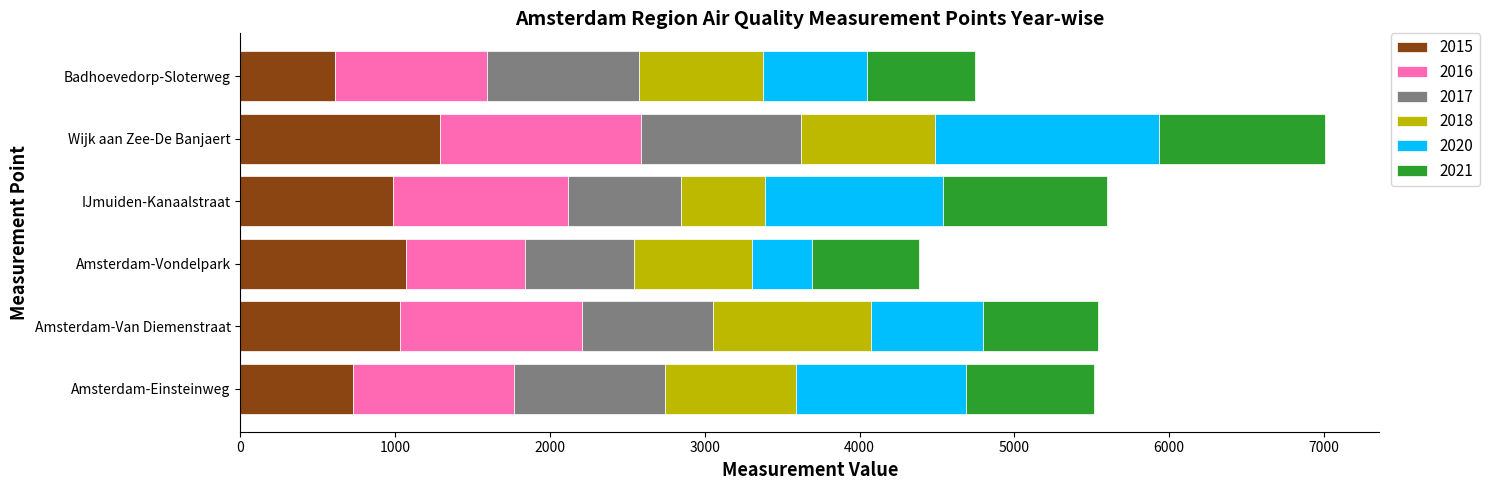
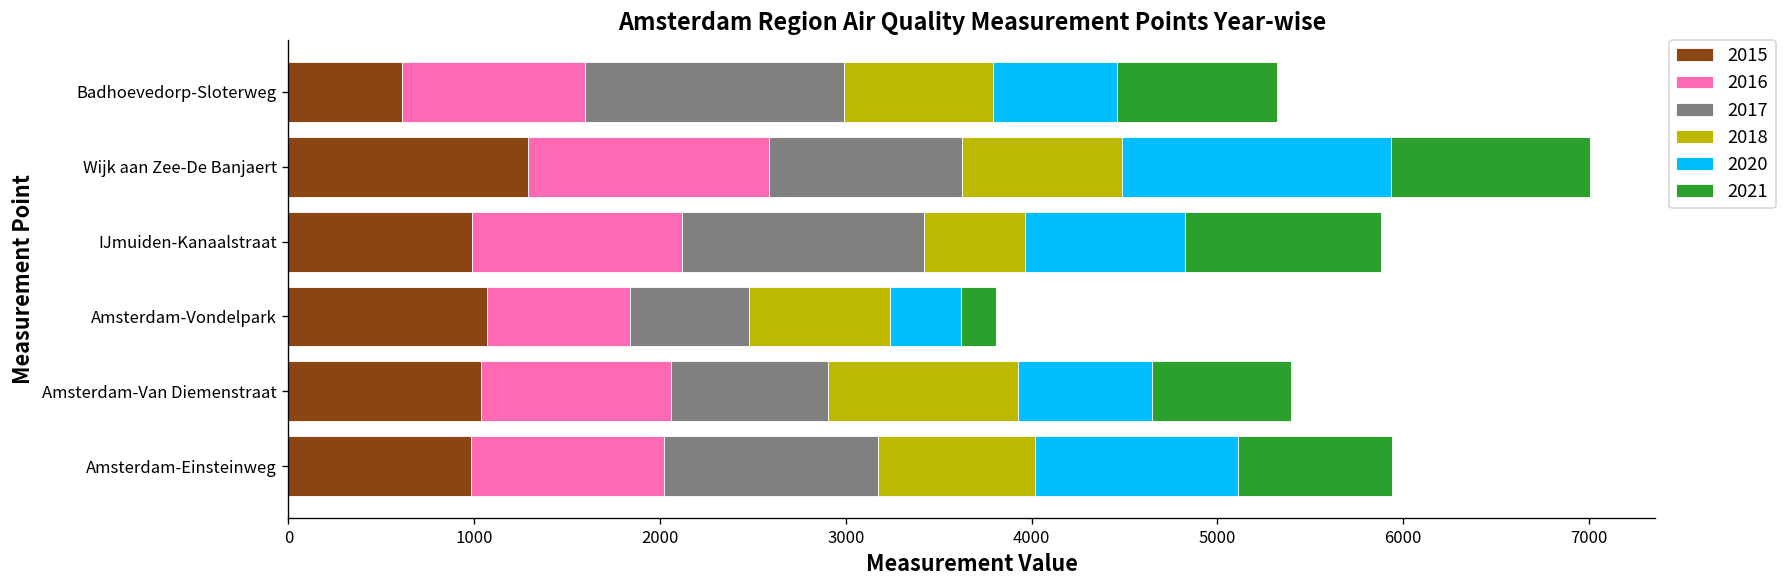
  {
    "2015": {
      "Badhoevedorp-Sloterweg": 610,
      "Wijk aan Zee-De Banjaert": 1290,
      "IJmuiden-Kanaalstraat": 990,
      "Amsterdam-Vondelpark": 1070,
      "Amsterdam-Van Diemenstraat": 1030,
-     "Amsterdam-Einsteinweg": 730
+     "Amsterdam-Einsteinweg": 980
    },
    "2016": {
      "Badhoevedorp-Sloterweg": 990,
      "Wijk aan Zee-De Banjaert": 1300,
      "IJmuiden-Kanaalstraat": 1130,
      "Amsterdam-Vondelpark": 770,
-     "Amsterdam-Van Diemenstraat": 1170,
+     "Amsterdam-Van Diemenstraat": 1020,
      "Amsterdam-Einsteinweg": 1040
    },
    "2017": {
-     "Badhoevedorp-Sloterweg": 980,
+     "Badhoevedorp-Sloterweg": 1400,
      "Wijk aan Zee-De Banjaert": 1040,
-     "IJmuiden-Kanaalstraat": 730,
-     "Amsterdam-Vondelpark": 710,
+     "IJmuiden-Kanaalstraat": 1300,
+     "Amsterdam-Vondelpark": 640,
      "Amsterdam-Van Diemenstraat": 850,
-     "Amsterdam-Einsteinweg": 980
+     "Amsterdam-Einsteinweg": 1150
    },
    "2018": {
      "Badhoevedorp-Sloterweg": 800,
      "Wijk aan Zee-De Banjaert": 860,
      "IJmuiden-Kanaalstraat": 540,
      "Amsterdam-Vondelpark": 760,
      "Amsterdam-Van Diemenstraat": 1020,
      "Amsterdam-Einsteinweg": 850
    },
    "2020": {
      "Badhoevedorp-Sloterweg": 670,
      "Wijk aan Zee-De Banjaert": 1450,
-     "IJmuiden-Kanaalstraat": 1150,
+     "IJmuiden-Kanaalstraat": 860,
      "Amsterdam-Vondelpark": 390,
      "Amsterdam-Van Diemenstraat": 720,
      "Amsterdam-Einsteinweg": 1090
    },
    "2021": {
-     "Badhoevedorp-Sloterweg": 700,
+     "Badhoevedorp-Sloterweg": 860,
      "Wijk aan Zee-De Banjaert": 1070,
      "IJmuiden-Kanaalstraat": 1060,
-     "Amsterdam-Vondelpark": 700,
+     "Amsterdam-Vondelpark": 190,
      "Amsterdam-Van Diemenstraat": 750,
      "Amsterdam-Einsteinweg": 830
    }
  }
